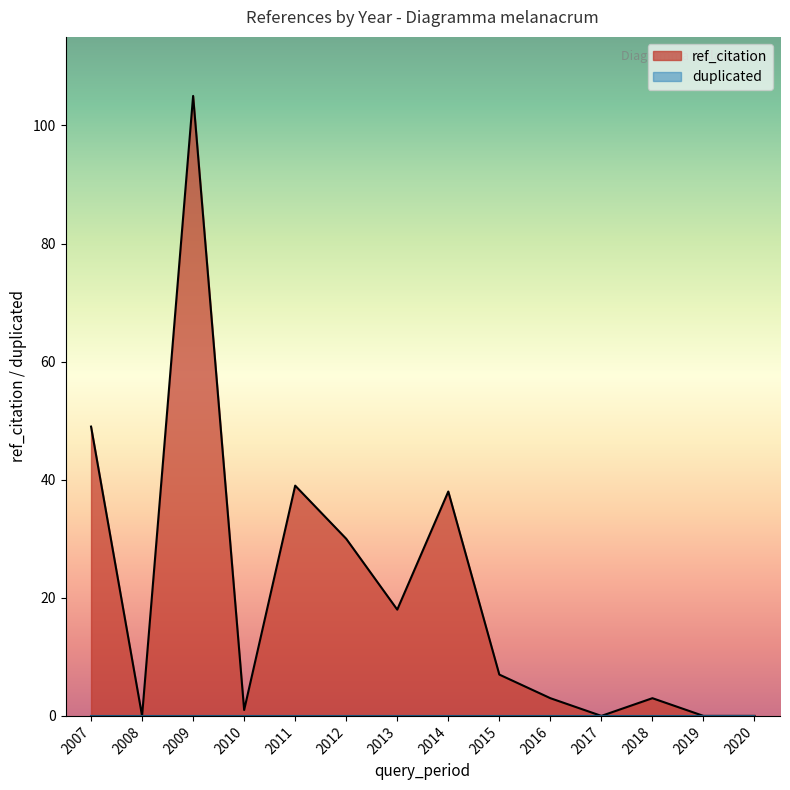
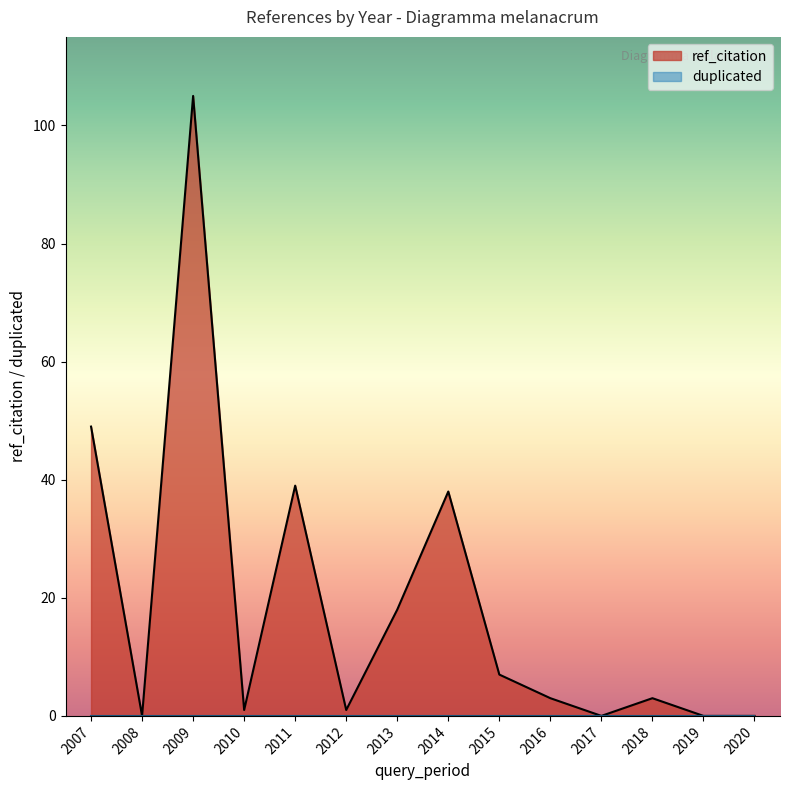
  {
    "ref_citation": {
      "2007": 49,
      "2009": 105,
      "2010": 1,
      "2011": 39,
-     "2012": 30,
+     "2012": 1,
      "2013": 18,
      "2014": 38,
      "2015": 7,
      "2016": 3,
      "2018": 3
    },
    "duplicated": {
      "2007": 0,
      "2009": 0,
      "2010": 0,
      "2011": 0,
      "2012": 0,
      "2013": 0,
      "2014": 0,
      "2015": 0,
      "2016": 0,
      "2018": 0
    }
  }
